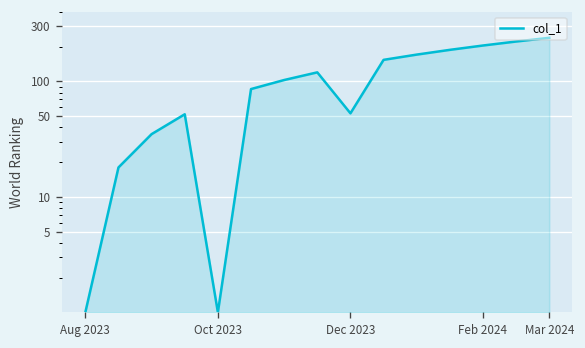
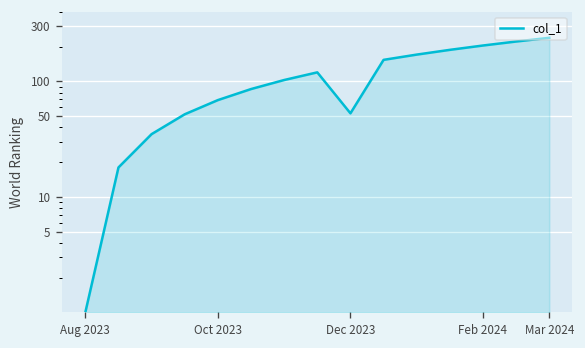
  {
    "Aug 2023": 1,
-   "Oct 2023": 1,
+   "Oct 2023": 70,
    "Dec 2023": 50,
    "Feb 2024": 210
  }
